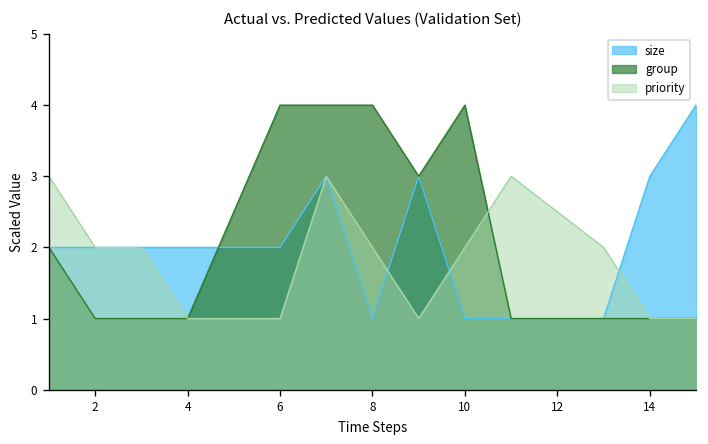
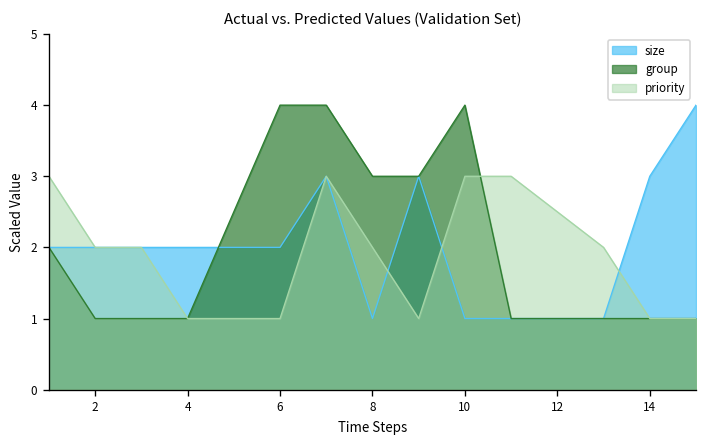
  {
    "size": {
      "4": 2,
      "6": 2,
      "8": 1,
      "10": 1,
      "14": 3
    },
    "group": {
      "2": 1,
      "6": 4,
-     "8": 4,
+     "8": 3,
      "10": 4
    },
    "priority": {
      "6": 1,
      "8": 2,
-     "10": 2
+     "10": 3
    }
  }
